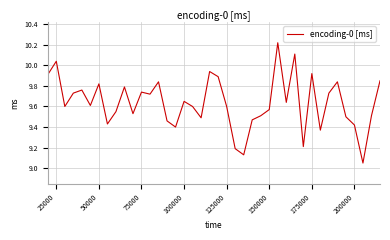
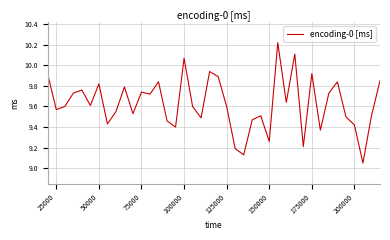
  {
-   "25000": 10.04,
+   "25000": 9.57,
    "50000": 9.82,
    "75000": 9.74,
-   "100000": 9.65,
+   "100000": 10.07,
    "125000": 9.60,
-   "150000": 9.57,
+   "150000": 9.26,
    "175000": 9.92,
    "200000": 9.42
  }
